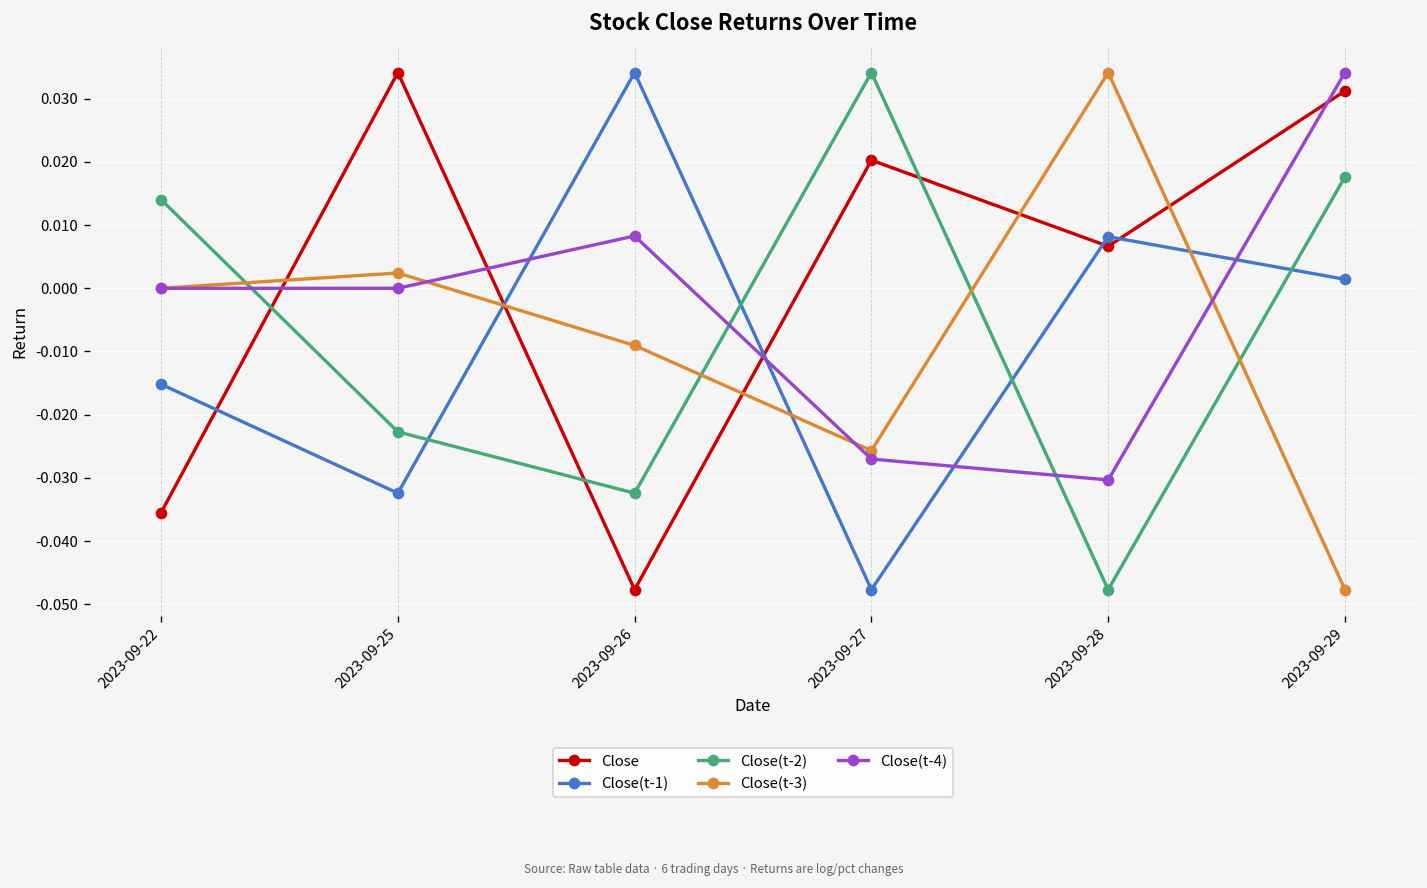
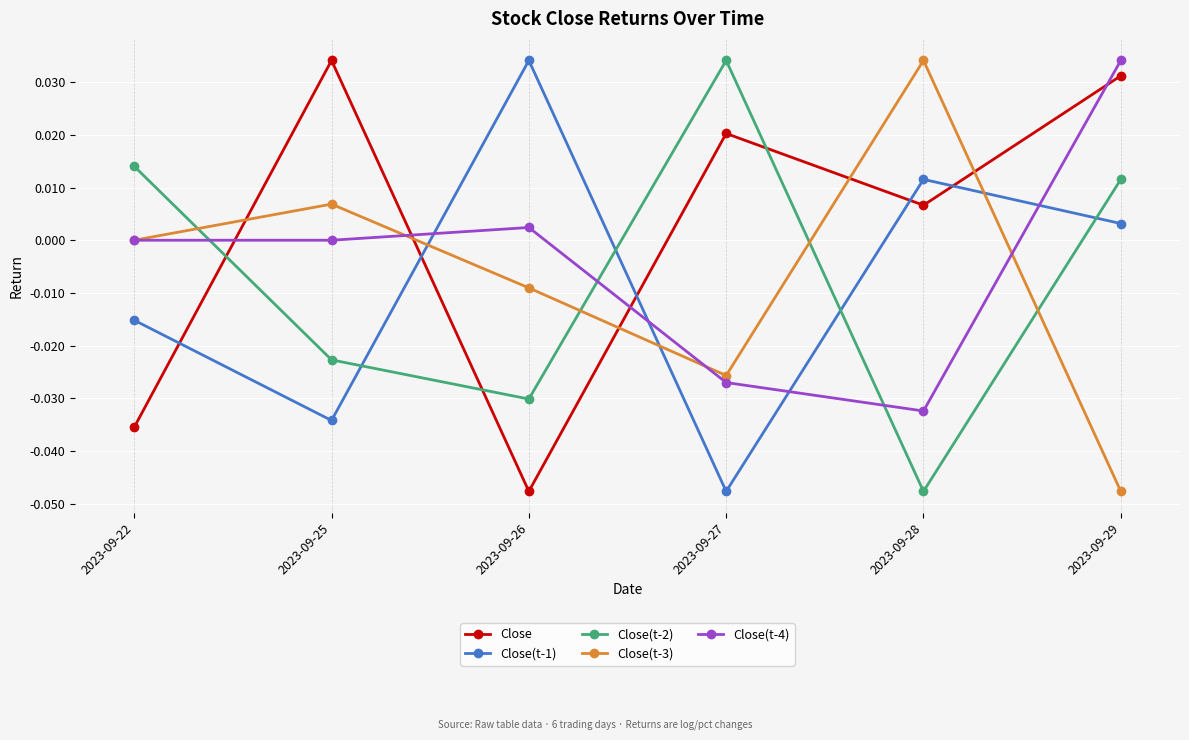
  {
    "Close": {
      "2023-09-22": -0.036,
      "2023-09-25": 0.034,
      "2023-09-26": -0.048,
      "2023-09-27": 0.020,
      "2023-09-28": 0.007,
      "2023-09-29": 0.031
    },
    "Close(t-1)": {
      "2023-09-22": -0.015,
-     "2023-09-25": -0.032,
+     "2023-09-25": -0.034,
      "2023-09-26": 0.034,
      "2023-09-27": -0.048,
-     "2023-09-28": 0.008,
-     "2023-09-29": 0.001
+     "2023-09-28": 0.012,
+     "2023-09-29": 0.003
    },
    "Close(t-2)": {
      "2023-09-22": 0.014,
      "2023-09-25": -0.023,
-     "2023-09-26": -0.032,
+     "2023-09-26": -0.030,
      "2023-09-27": 0.034,
      "2023-09-28": -0.048,
-     "2023-09-29": 0.018
+     "2023-09-29": 0.012
    },
    "Close(t-3)": {
-     "2023-09-25": 0.002,
+     "2023-09-25": 0.007,
      "2023-09-26": -0.009,
      "2023-09-27": -0.026,
      "2023-09-28": 0.034,
      "2023-09-29": -0.048
    },
    "Close(t-4)": {
      "2023-09-25": 0.000,
-     "2023-09-26": 0.008,
+     "2023-09-26": 0.002,
      "2023-09-27": -0.027,
-     "2023-09-28": -0.030,
+     "2023-09-28": -0.032,
      "2023-09-29": 0.034
    }
  }
